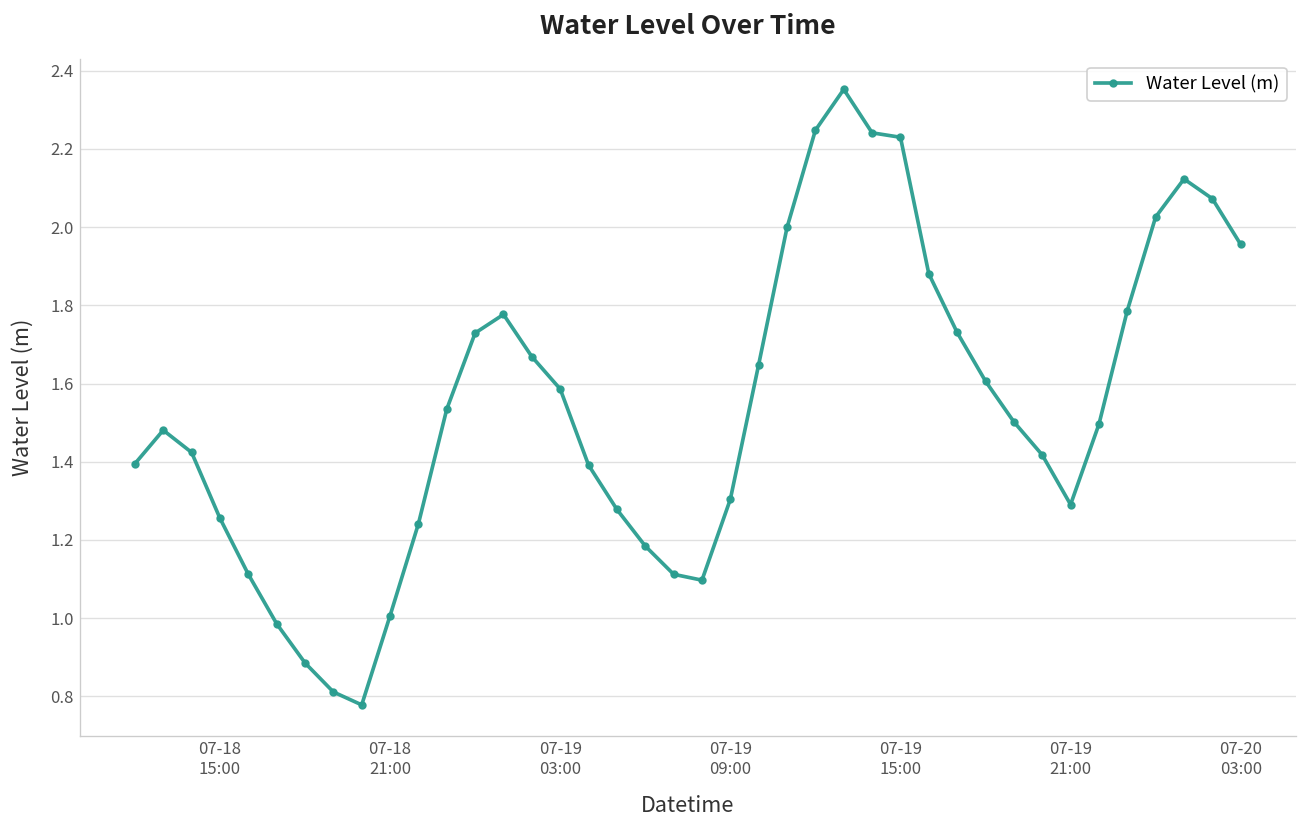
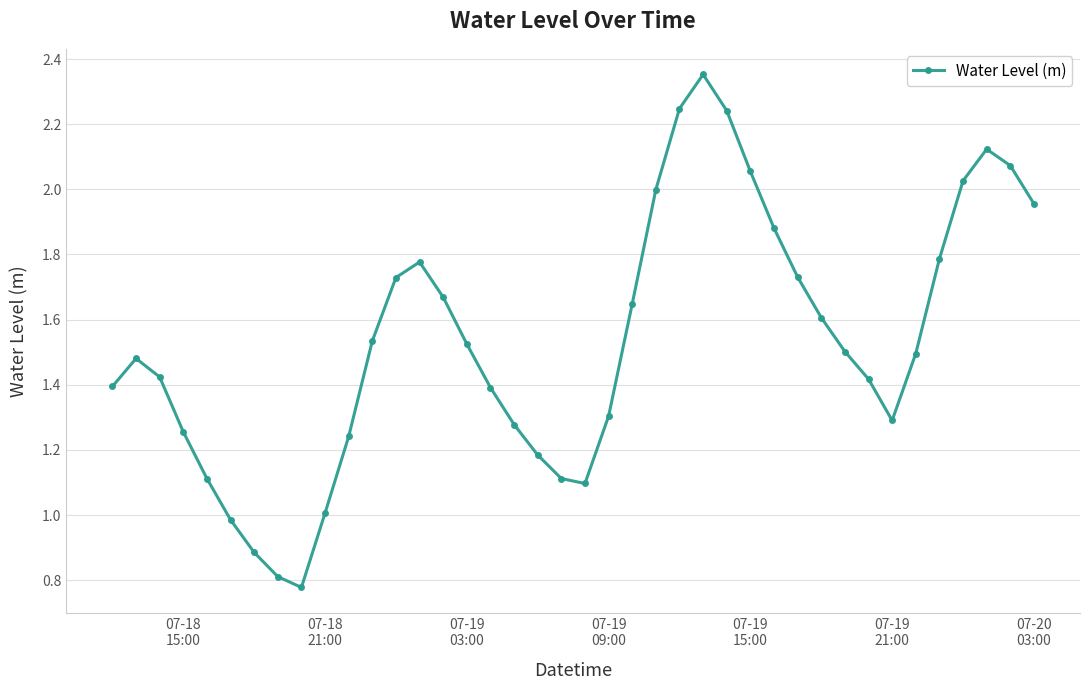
  {
    "07-18 15:00": 1.26,
    "07-18 21:00": 1.01,
-   "07-19 03:00": 1.59,
+   "07-19 03:00": 1.52,
    "07-19 09:00": 1.30,
-   "07-19 15:00": 2.23,
+   "07-19 15:00": 2.05,
    "07-19 21:00": 1.29,
    "07-20 03:00": 1.96
  }
